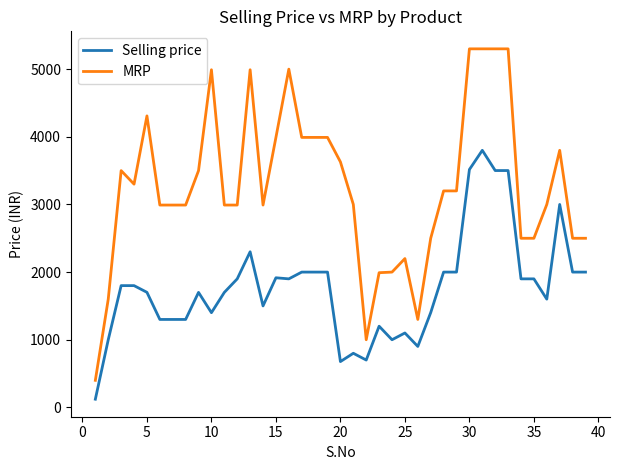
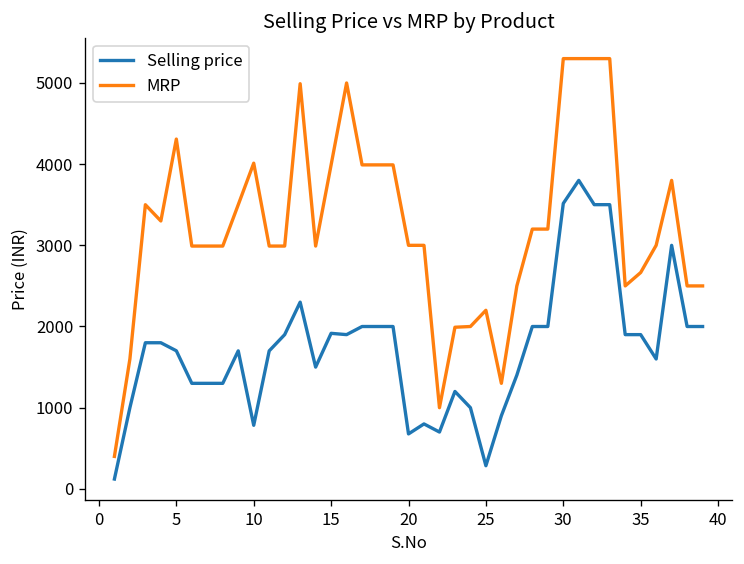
  {
    "Selling price": {
      "5": 1700,
-     "10": 1400,
+     "10": 800,
      "15": 1900,
      "20": 700,
-     "25": 1100,
+     "25": 300,
      "30": 3500,
      "35": 1900
    },
    "MRP": {
      "5": 4300,
-     "10": 5000,
+     "10": 4000,
      "15": 4000,
-     "20": 3600,
+     "20": 3000,
      "25": 2200,
      "30": 5300,
-     "35": 2500
+     "35": 2700
    }
  }
